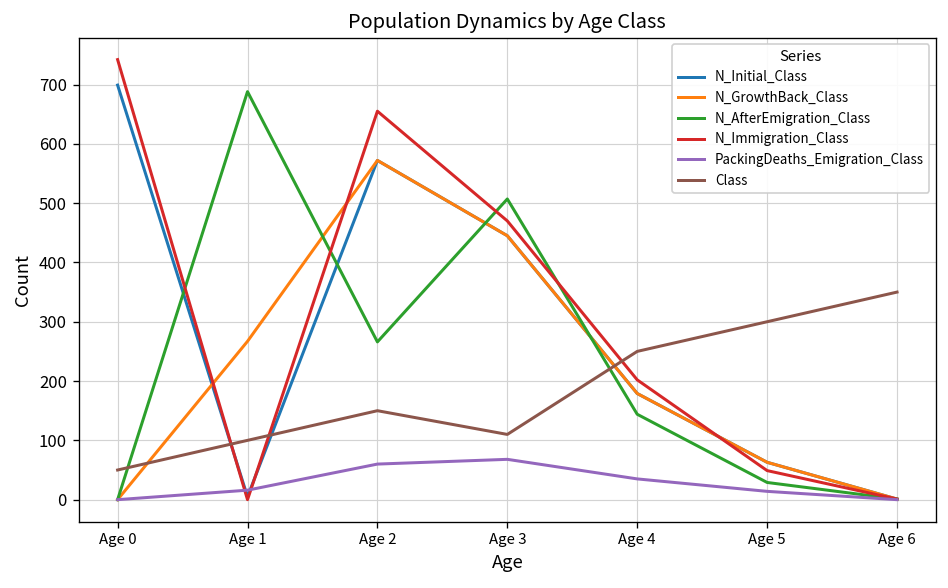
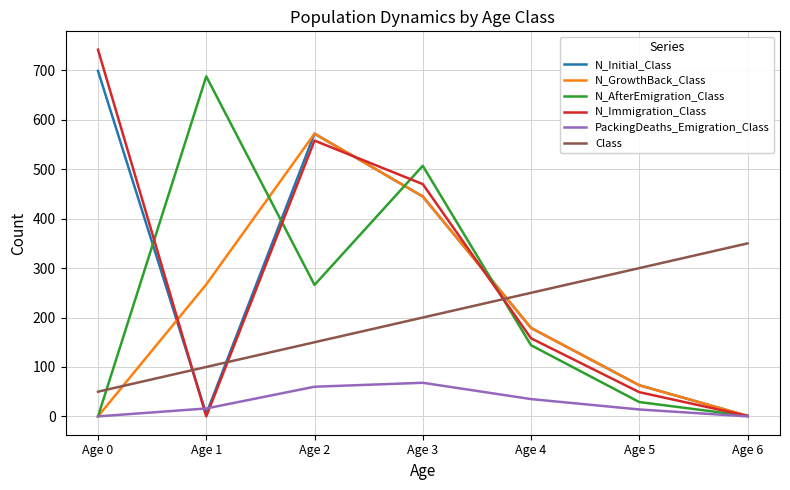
  {
    "N_Initial_Class": {
      "Age 0": 700
    },
    "N_GrowthBack_Class": {
      "Age 1": 270
    },
    "N_AfterEmigration_Class": {
      "Age 1": 690,
      "Age 2": 270,
      "Age 3": 510,
      "Age 4": 140,
      "Age 5": 30
    },
    "N_Immigration_Class": {
      "Age 0": 740,
-     "Age 2": 660,
+     "Age 2": 560,
      "Age 3": 470,
-     "Age 4": 200,
+     "Age 4": 160,
      "Age 5": 50
    },
    "PackingDeaths_Emigration_Class": {
      "Age 1": 20,
      "Age 2": 60,
      "Age 3": 70,
      "Age 4": 40,
      "Age 5": 10
    },
    "Class": {
      "Age 0": 50,
      "Age 1": 100,
      "Age 2": 150,
-     "Age 3": 110,
+     "Age 3": 200,
      "Age 4": 250,
      "Age 5": 300,
      "Age 6": 350
    }
  }
